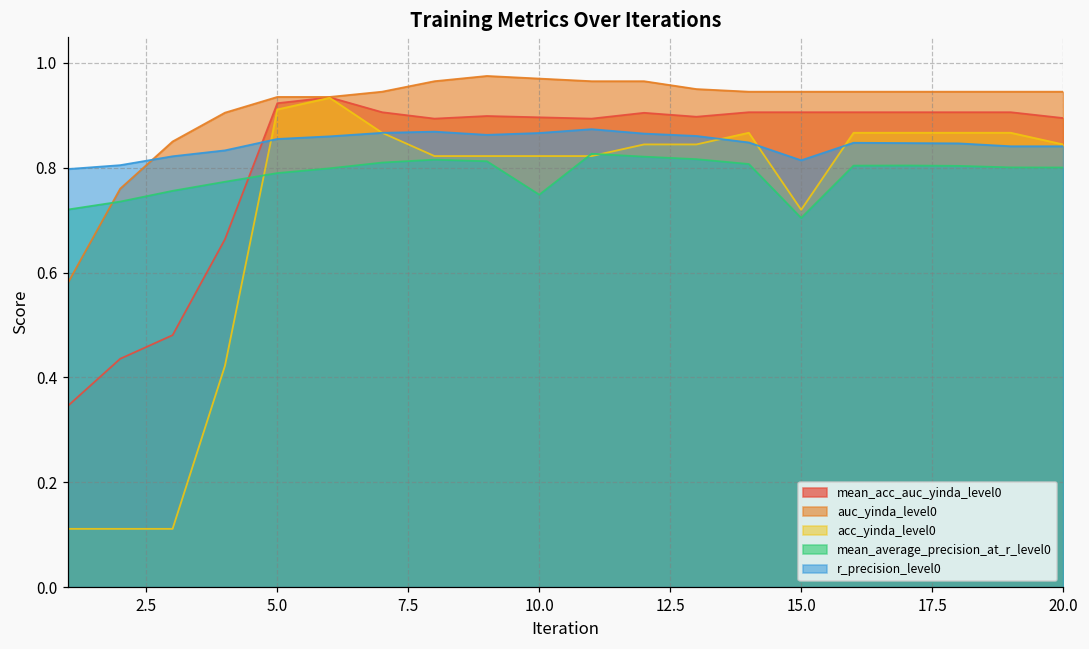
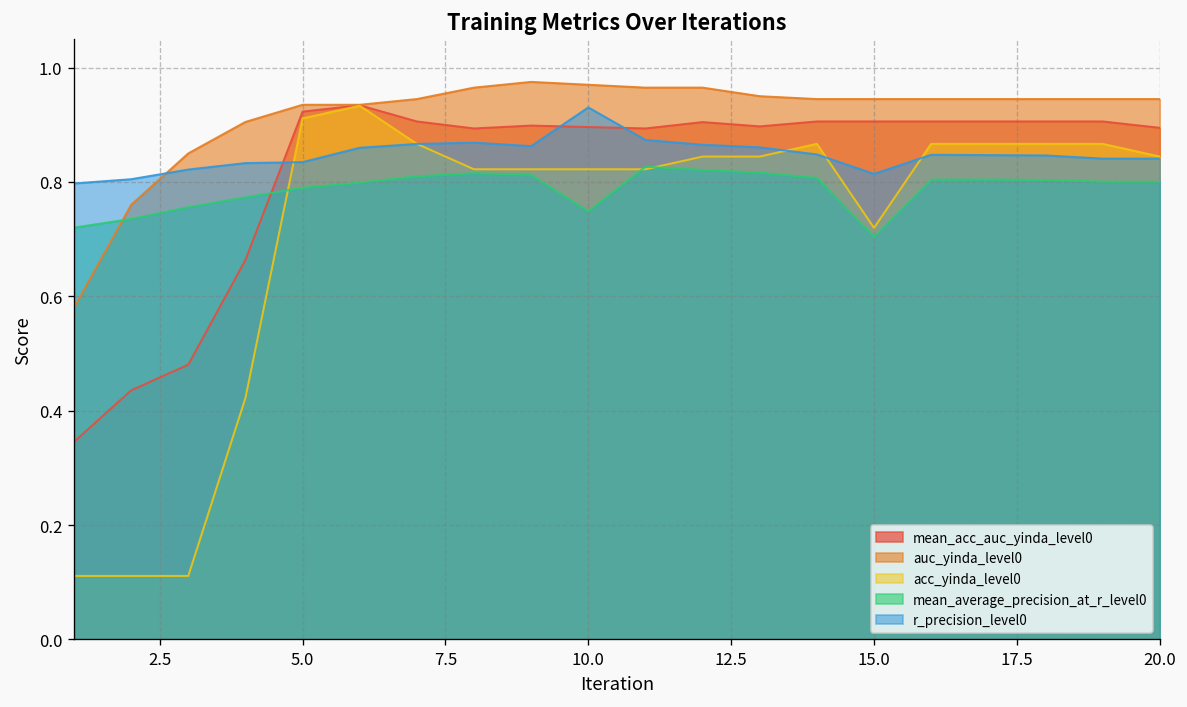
  {
    "acc_yinda_level0": {
      "5.0": 0.91,
      "10.0": 0.82,
      "15.0": 0.72
    },
    "mean_average_precision_at_r_level0": {
      "5.0": 0.79,
      "10.0": 0.75,
      "15.0": 0.70,
      "20.0": 0.80
    },
    "r_precision_level0": {
-     "5.0": 0.85,
-     "10.0": 0.87,
+     "5.0": 0.83,
+     "10.0": 0.93,
      "15.0": 0.81
    }
  }
